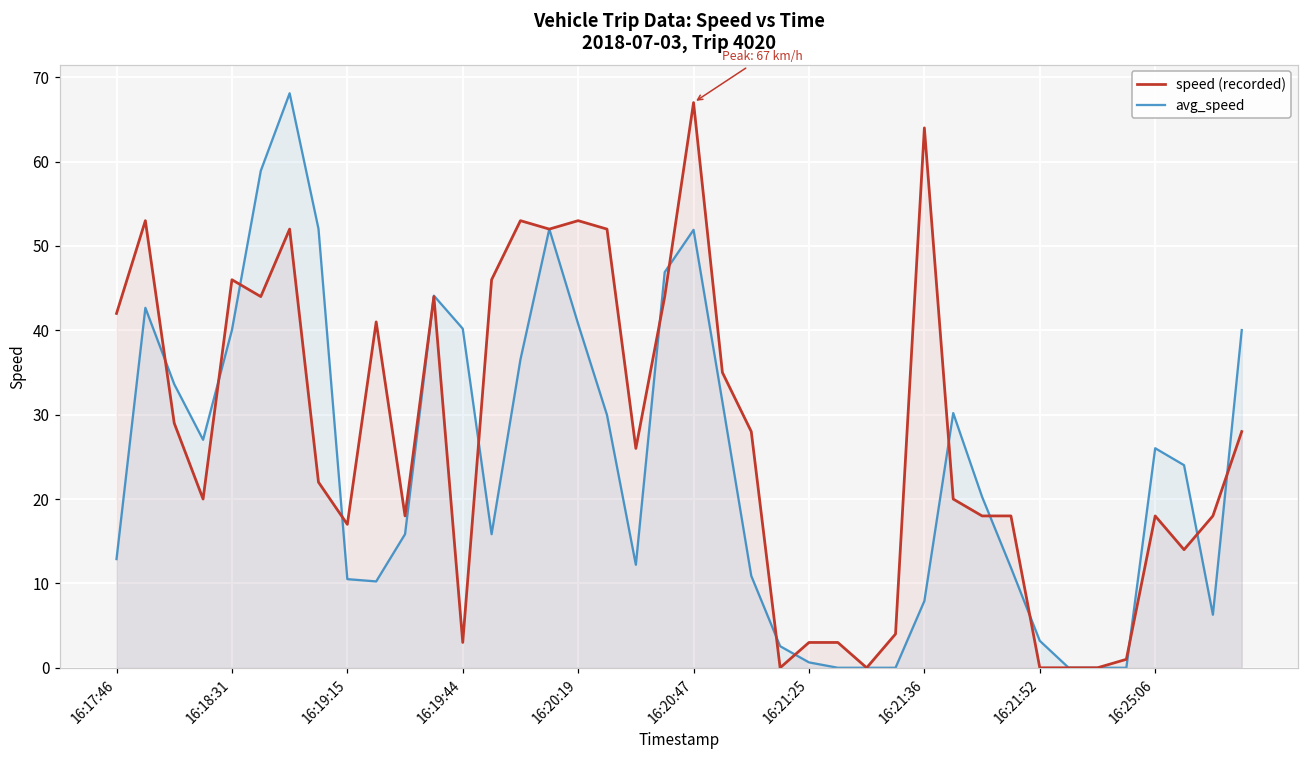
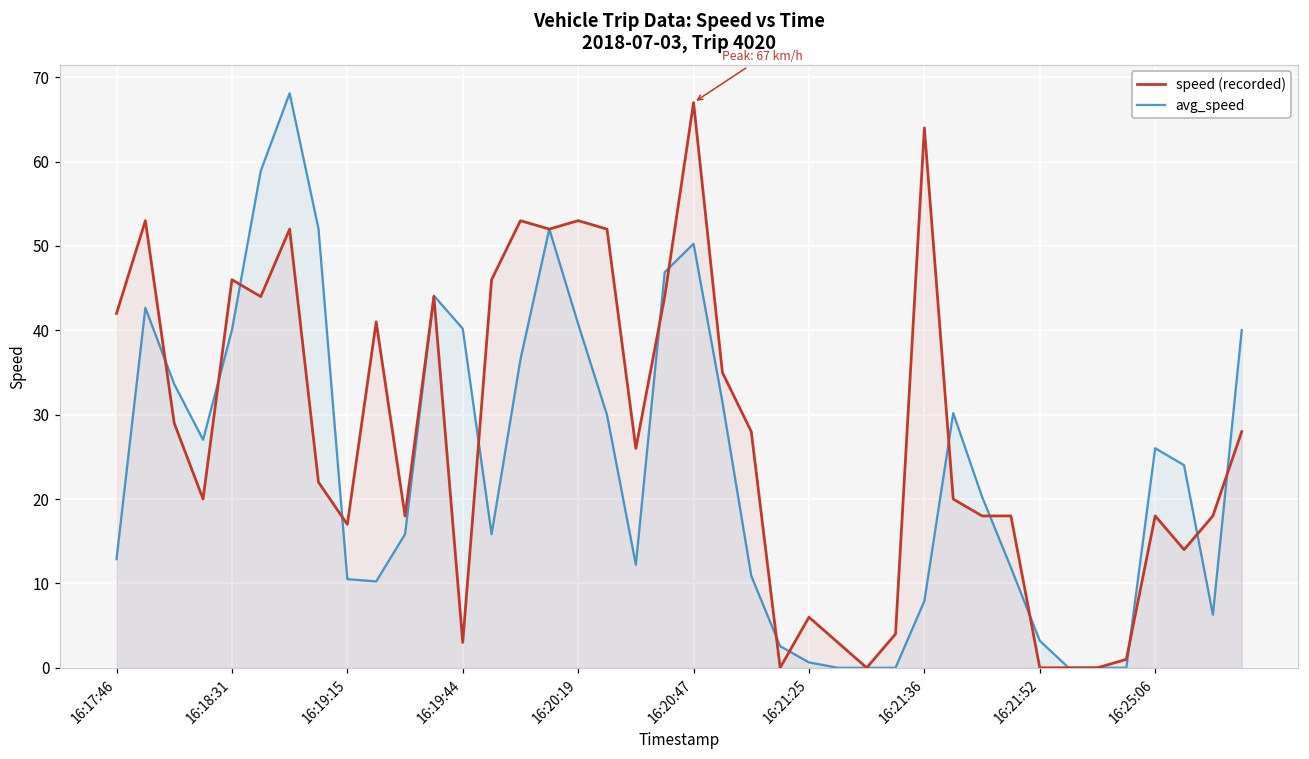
  {
    "speed (recorded)": {
      "16:17:46": 42,
      "16:18:31": 46,
      "16:19:15": 17,
      "16:19:44": 3,
      "16:20:19": 53,
-     "16:21:25": 3,
+     "16:21:25": 6,
      "16:21:36": 64,
      "16:21:52": 0,
      "16:25:06": 18
    },
    "avg_speed": {
      "16:17:46": 13,
      "16:18:31": 40,
      "16:19:15": 11,
      "16:19:44": 40,
      "16:20:19": 41,
-     "16:20:47": 52,
+     "16:20:47": 50,
      "16:21:25": 1,
      "16:21:36": 8,
      "16:21:52": 3,
      "16:25:06": 26
    }
  }
